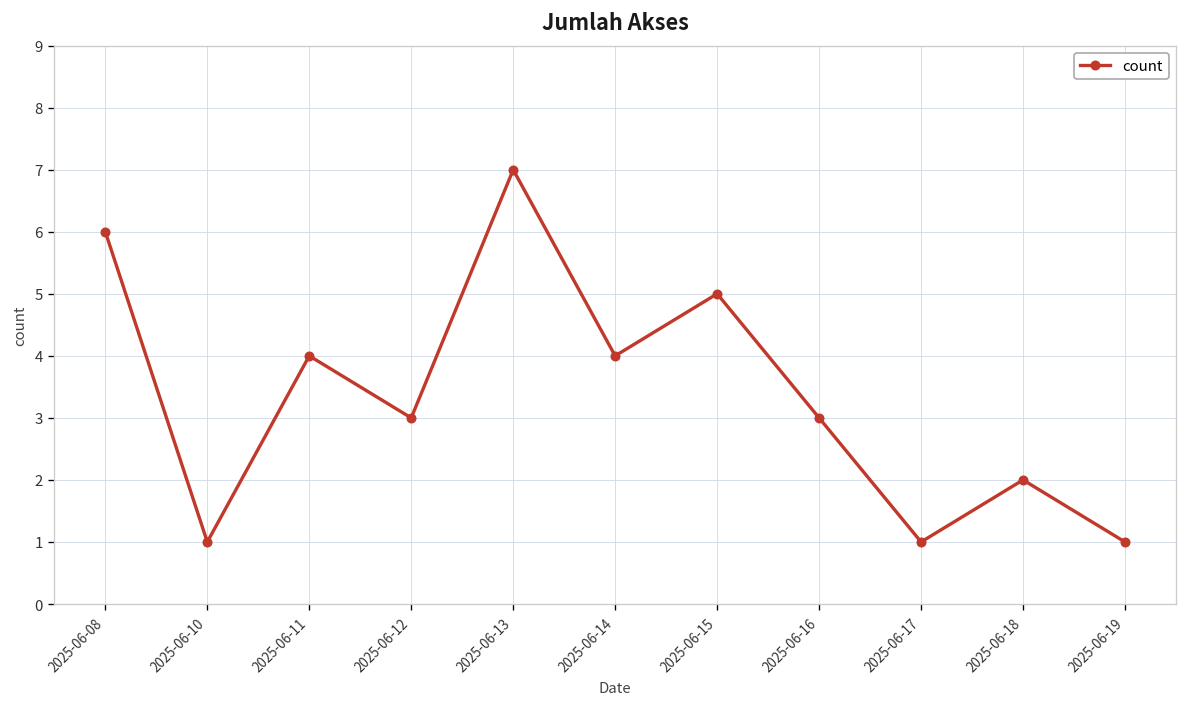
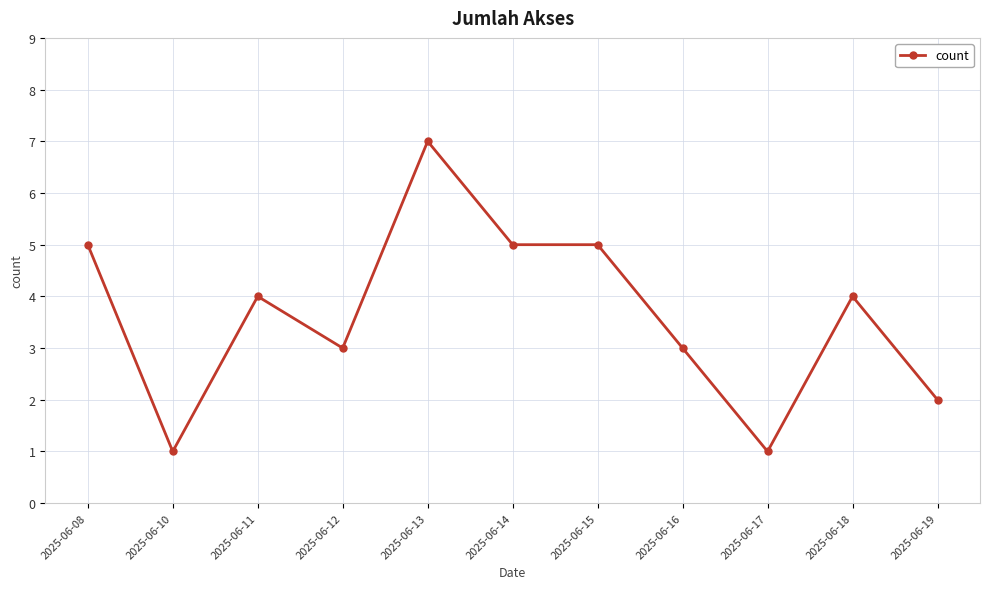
  {
-   "2025-06-08": 6,
+   "2025-06-08": 5,
    "2025-06-10": 1,
    "2025-06-11": 4,
    "2025-06-12": 3,
    "2025-06-13": 7,
-   "2025-06-14": 4,
+   "2025-06-14": 5,
    "2025-06-15": 5,
    "2025-06-16": 3,
    "2025-06-17": 1,
-   "2025-06-18": 2,
-   "2025-06-19": 1
+   "2025-06-18": 4,
+   "2025-06-19": 2
  }
